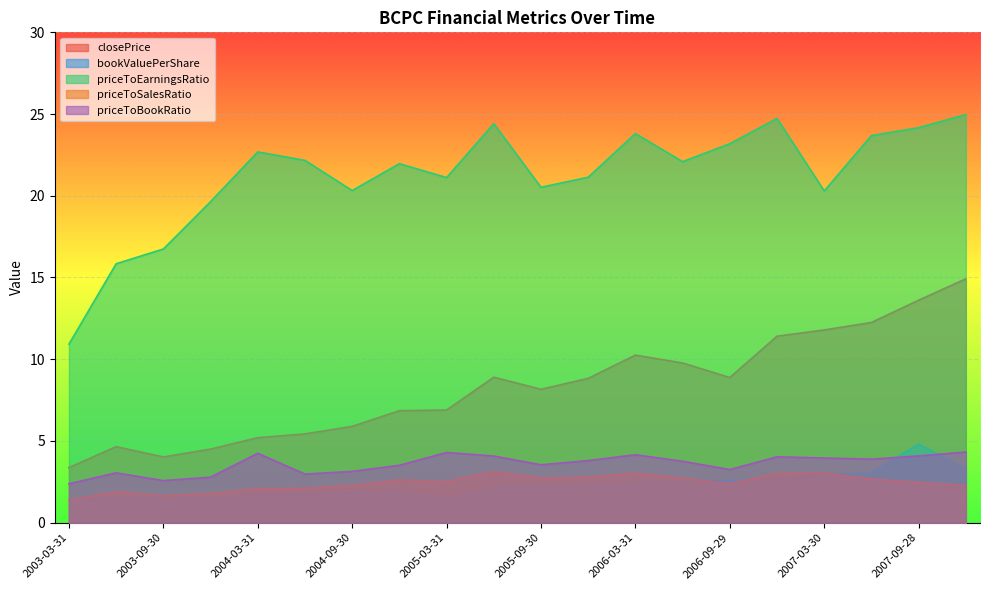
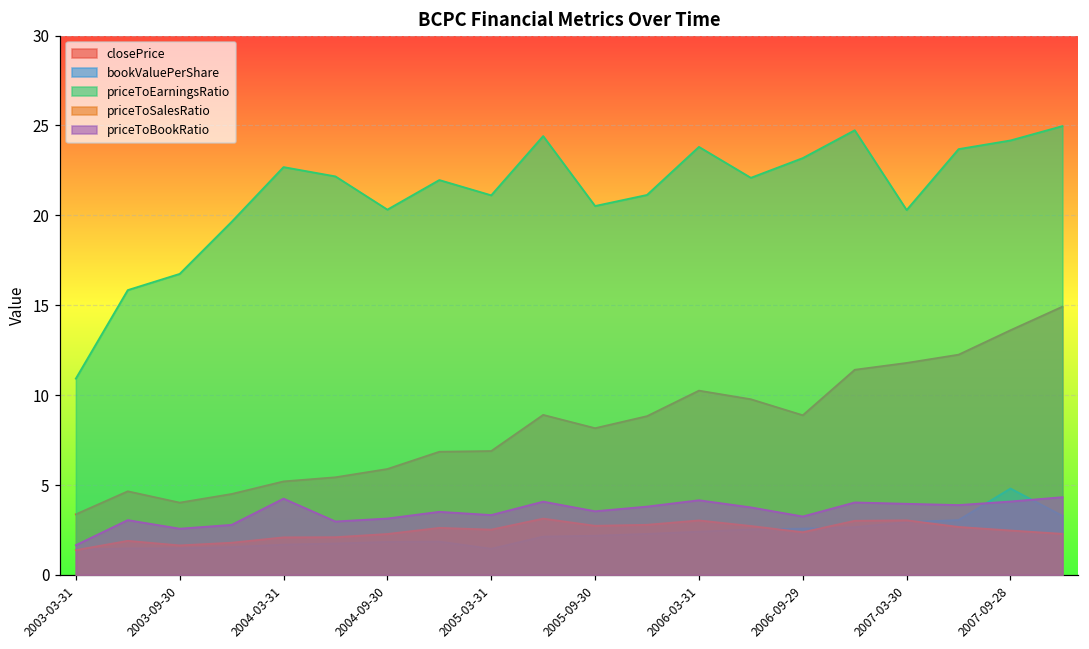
  {
    "bookValuePerShare": {
      "2003-09-30": 1.5,
      "2004-03-31": 1.7,
      "2004-09-30": 1.8,
      "2005-03-31": 1.5,
      "2005-09-30": 2.2,
      "2006-03-31": 2.4,
      "2006-09-29": 2.6,
      "2007-09-28": 4.8
    },
    "priceToEarningsRatio": {
      "2003-03-31": 10.9,
      "2003-09-30": 16.7,
      "2004-03-31": 22.7,
      "2004-09-30": 20.3,
      "2005-03-31": 21.1,
      "2005-09-30": 20.5,
      "2006-03-31": 23.8,
      "2006-09-29": 23.2,
      "2007-03-30": 20.3,
      "2007-09-28": 24.2
    },
    "priceToBookRatio": {
-     "2003-03-31": 2.4,
+     "2003-03-31": 1.7,
      "2003-09-30": 2.6,
      "2004-03-31": 4.2,
      "2004-09-30": 3.1,
-     "2005-03-31": 4.3,
+     "2005-03-31": 3.3,
      "2005-09-30": 3.5,
      "2006-03-31": 4.2,
      "2006-09-29": 3.2,
      "2007-03-30": 4.0,
      "2007-09-28": 4.1
    }
  }
